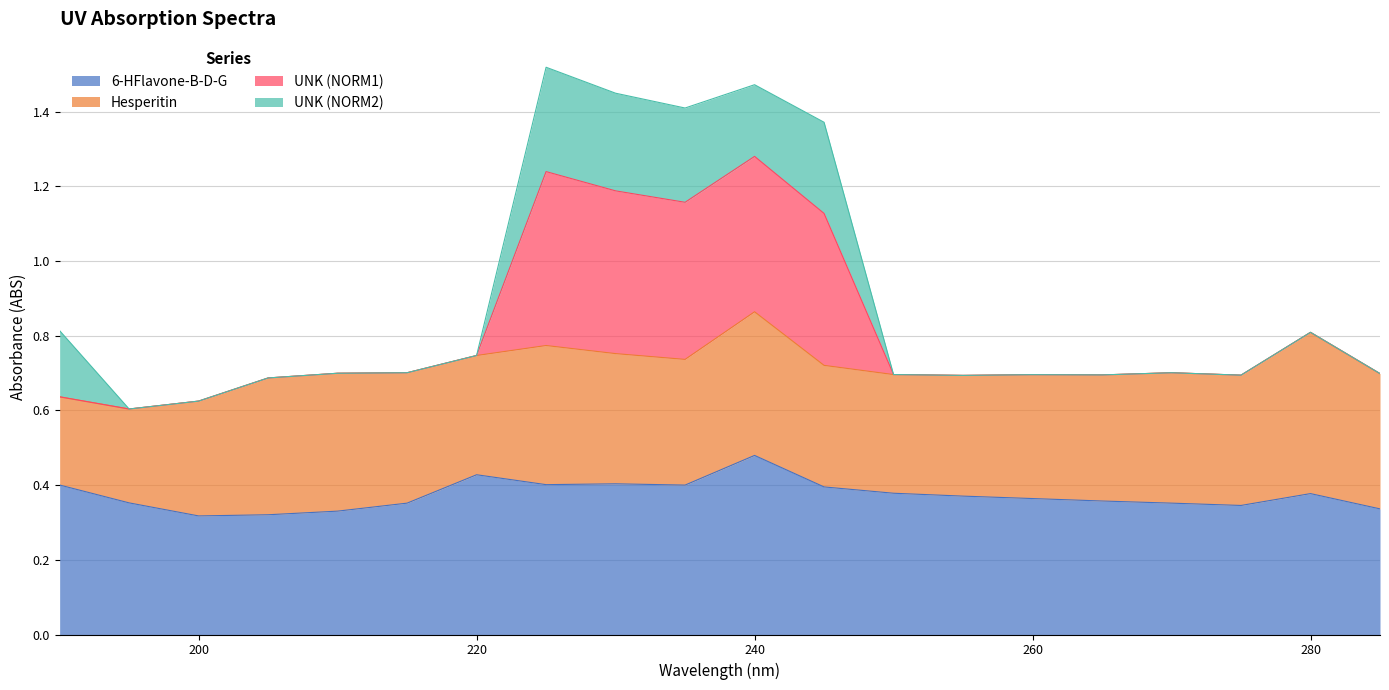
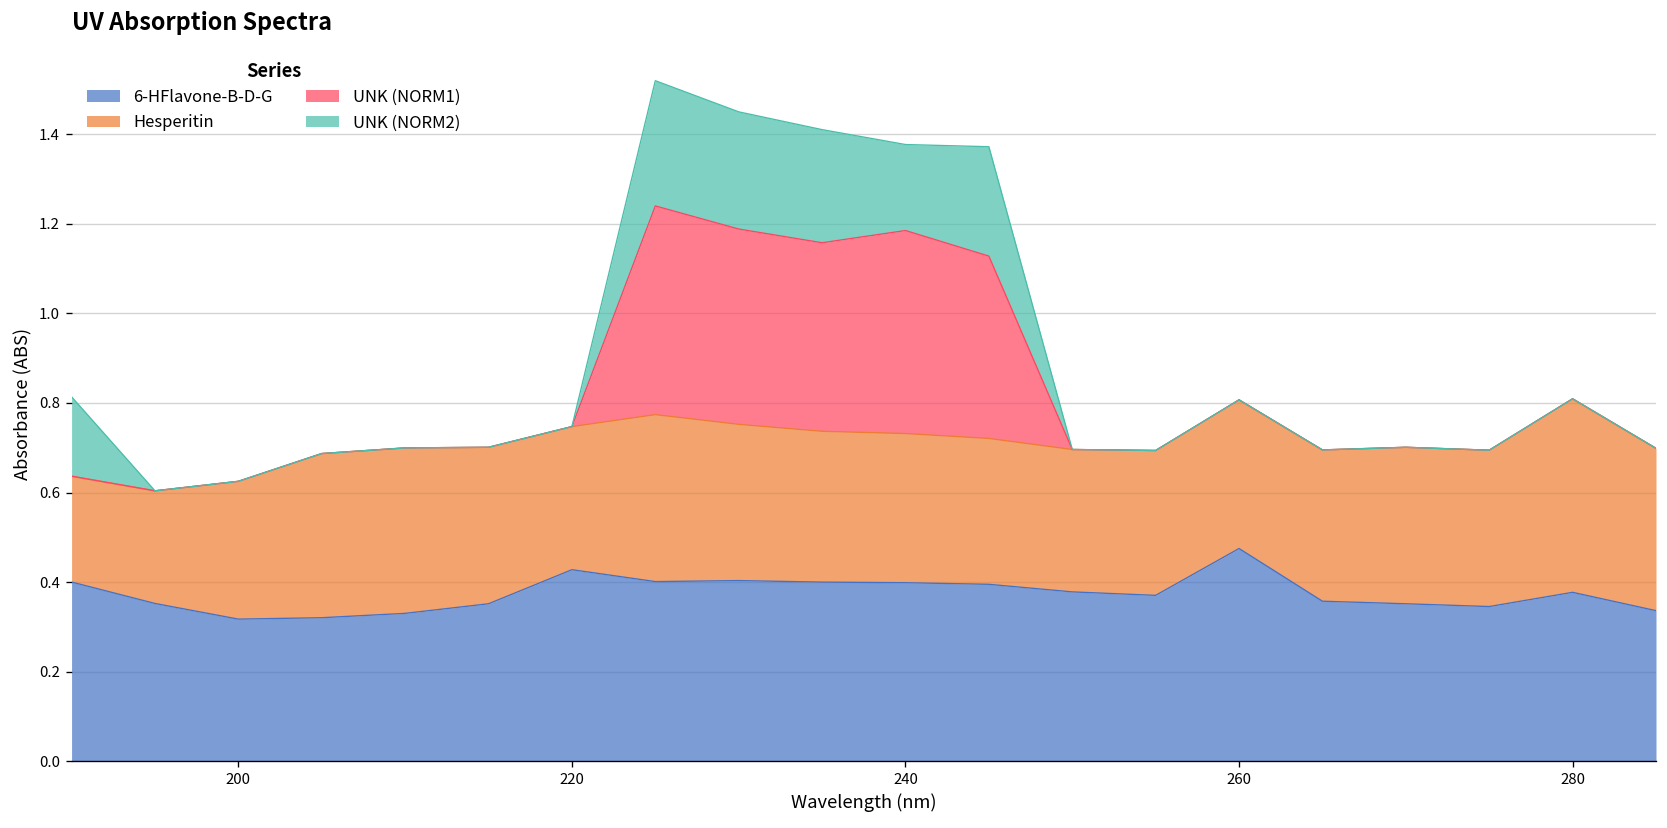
  {
    "6-HFlavone-B-D-G": {
      "200": 0.32,
      "220": 0.43,
-     "240": 0.48,
-     "260": 0.36,
+     "240": 0.40,
+     "260": 0.48,
      "280": 0.38
    },
    "Hesperitin": {
-     "240": 0.38
+     "240": 0.33
    },
    "UNK (NORM1)": {
-     "240": 0.42
+     "240": 0.45
    },
    "UNK (NORM2)": {
      "240": 0.19
    }
  }
